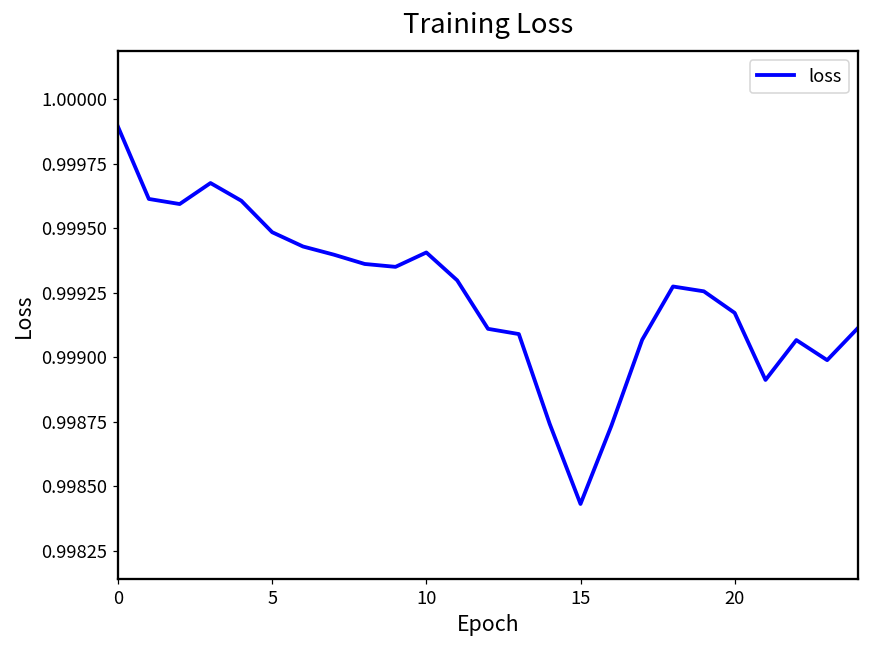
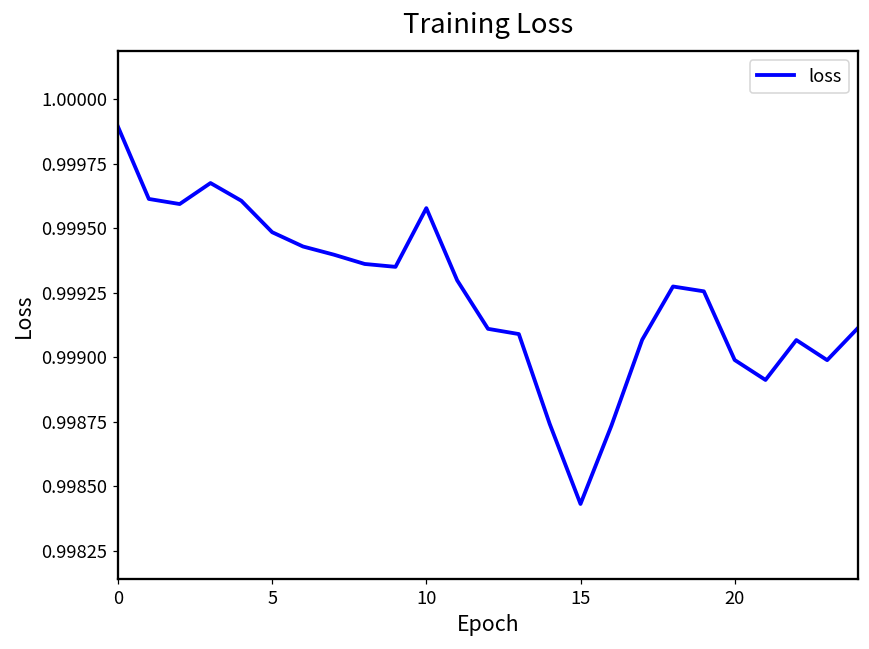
  {
    "0": 0.99989,
    "5": 0.99948,
-   "10": 0.99941,
+   "10": 0.99958,
    "15": 0.99843,
-   "20": 0.99917
+   "20": 0.99899
  }
